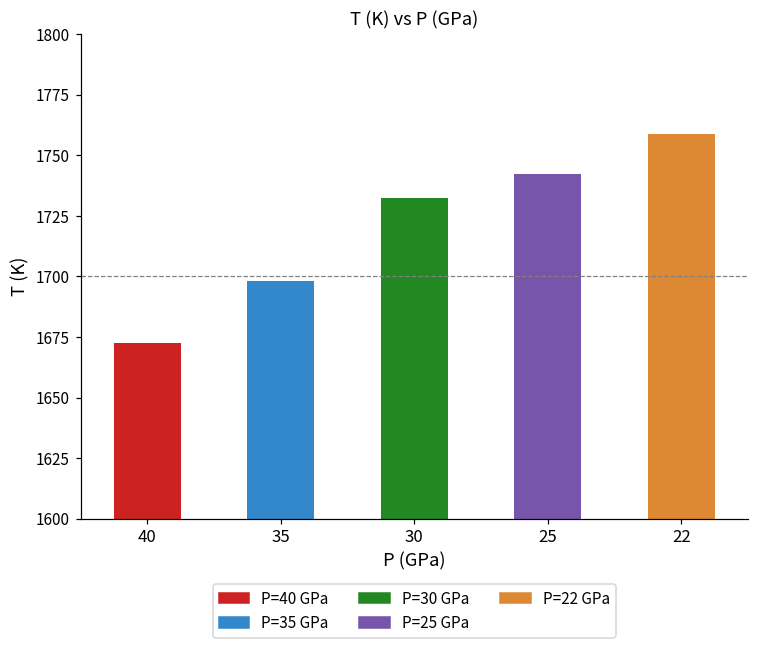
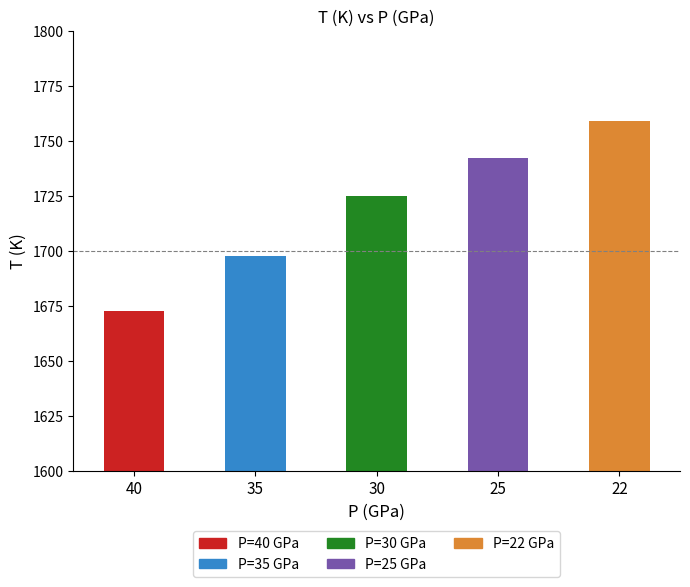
  {
    "40": 1673,
    "35": 1698,
-   "30": 1733,
+   "30": 1725,
    "25": 1742,
    "22": 1759
  }
